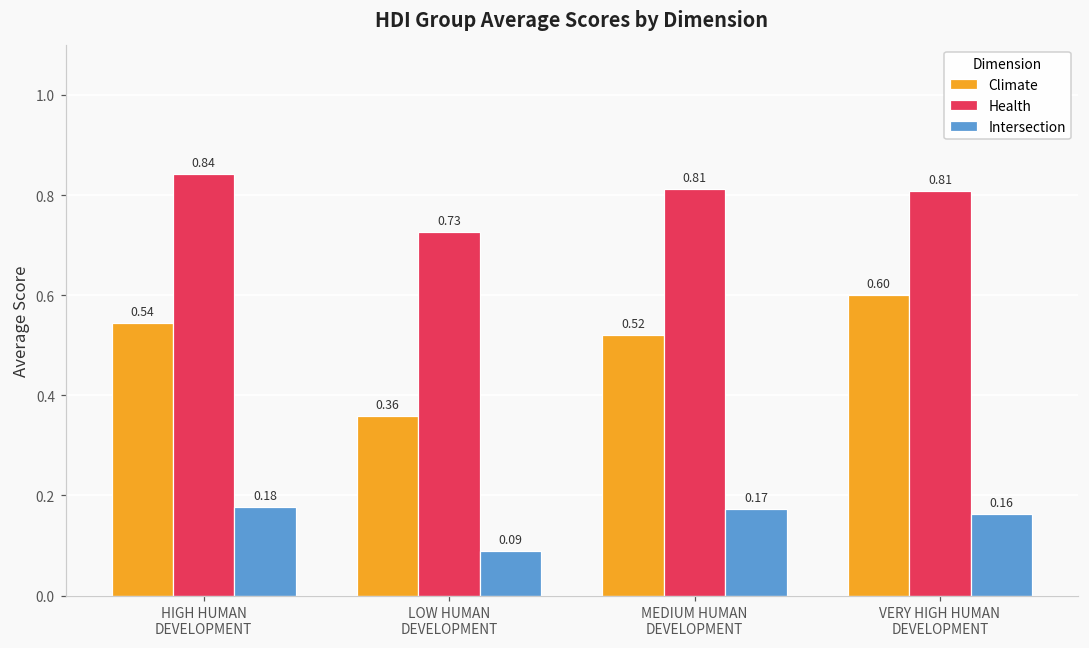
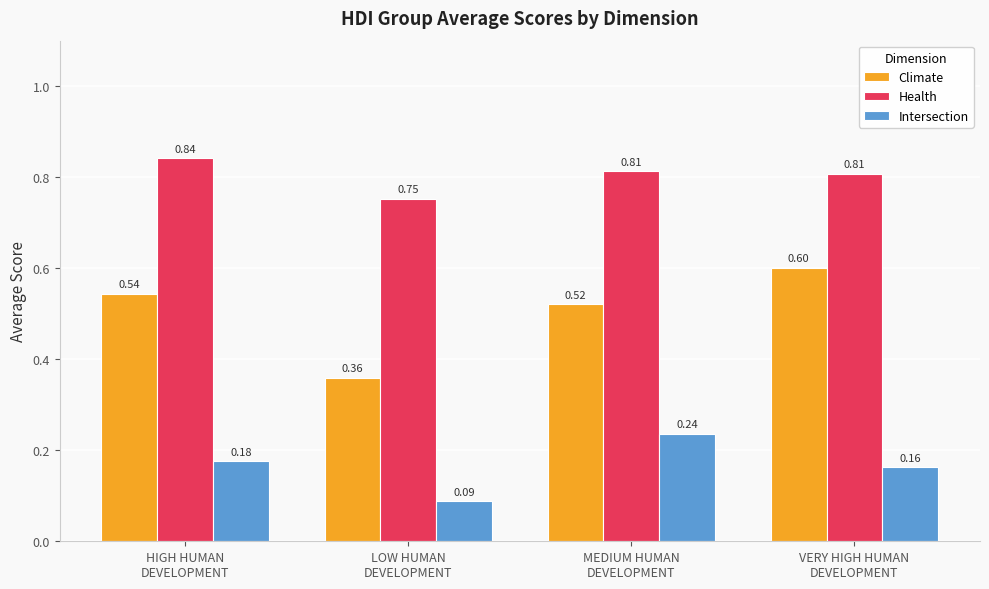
  {
    "Climate": {
      "HIGH HUMAN DEVELOPMENT": 0.54,
      "LOW HUMAN DEVELOPMENT": 0.36,
      "MEDIUM HUMAN DEVELOPMENT": 0.52,
      "VERY HIGH HUMAN DEVELOPMENT": 0.60
    },
    "Health": {
      "HIGH HUMAN DEVELOPMENT": 0.84,
-     "LOW HUMAN DEVELOPMENT": 0.73,
+     "LOW HUMAN DEVELOPMENT": 0.75,
      "MEDIUM HUMAN DEVELOPMENT": 0.81,
      "VERY HIGH HUMAN DEVELOPMENT": 0.81
    },
    "Intersection": {
      "HIGH HUMAN DEVELOPMENT": 0.18,
      "LOW HUMAN DEVELOPMENT": 0.09,
-     "MEDIUM HUMAN DEVELOPMENT": 0.17,
+     "MEDIUM HUMAN DEVELOPMENT": 0.24,
      "VERY HIGH HUMAN DEVELOPMENT": 0.16
    }
  }
